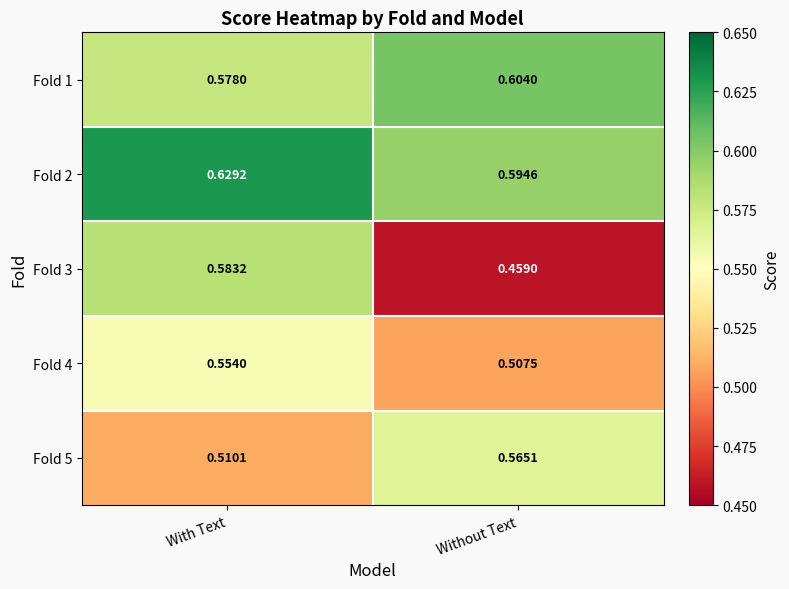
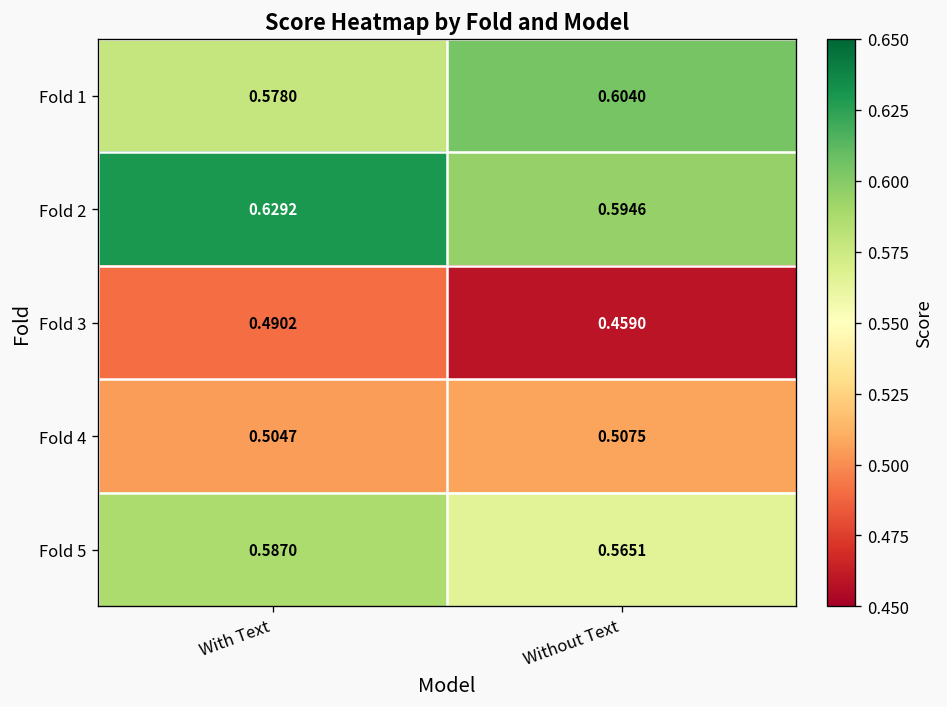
  {
    "Fold 1": {
      "With Text": 0.5780,
      "Without Text": 0.6040
    },
    "Fold 2": {
      "With Text": 0.6292,
      "Without Text": 0.5946
    },
    "Fold 3": {
-     "With Text": 0.5832,
+     "With Text": 0.4902,
      "Without Text": 0.4590
    },
    "Fold 4": {
-     "With Text": 0.5540,
+     "With Text": 0.5047,
      "Without Text": 0.5075
    },
    "Fold 5": {
-     "With Text": 0.5101,
+     "With Text": 0.5870,
      "Without Text": 0.5651
    }
  }
